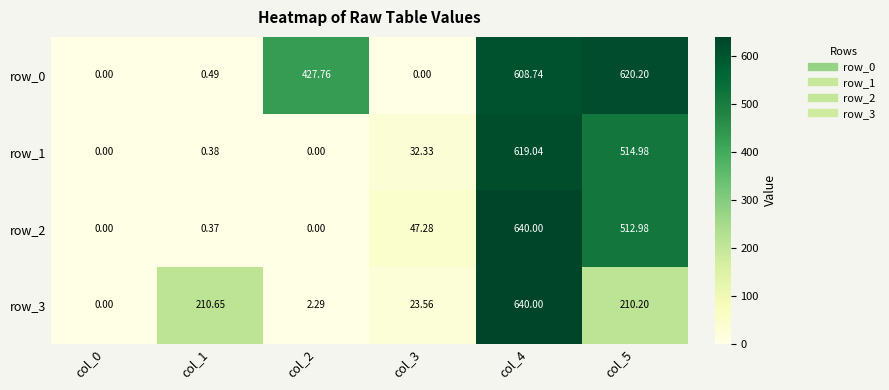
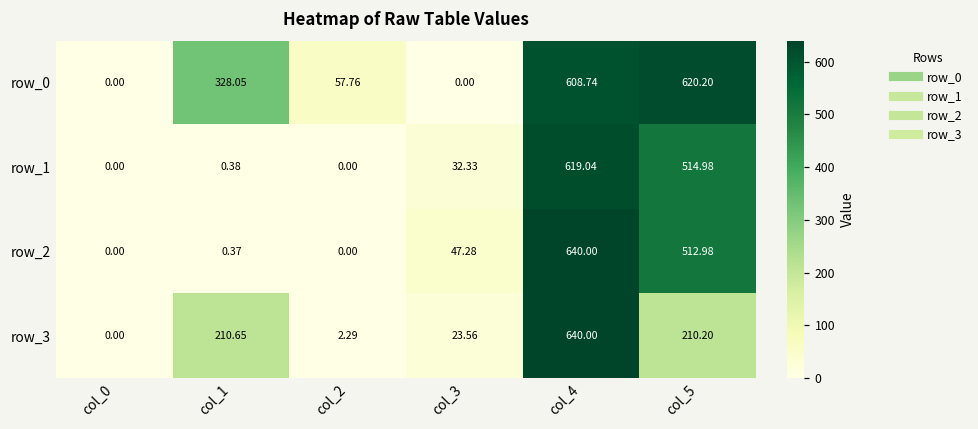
  {
    "row_0": {
      "col_0": 0.00,
-     "col_1": 0.49,
-     "col_2": 427.76,
+     "col_1": 328.05,
+     "col_2": 57.76,
      "col_3": 0.00,
      "col_4": 608.74,
      "col_5": 620.20
    },
    "row_1": {
      "col_0": 0.00,
      "col_1": 0.38,
      "col_2": 0.00,
      "col_3": 32.33,
      "col_4": 619.04,
      "col_5": 514.98
    },
    "row_2": {
      "col_0": 0.00,
      "col_1": 0.37,
      "col_2": 0.00,
      "col_3": 47.28,
      "col_4": 640.00,
      "col_5": 512.98
    },
    "row_3": {
      "col_0": 0.00,
      "col_1": 210.65,
      "col_2": 2.29,
      "col_3": 23.56,
      "col_4": 640.00,
      "col_5": 210.20
    }
  }
